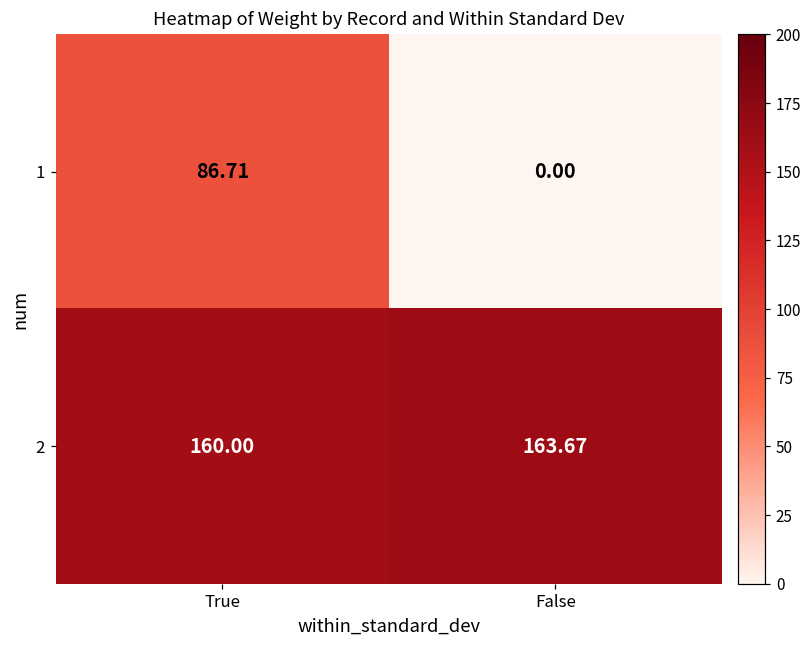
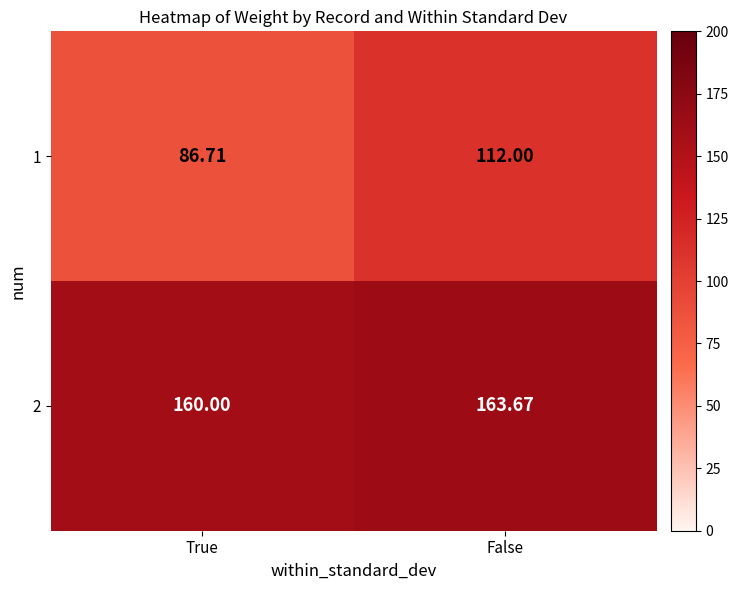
  {
    "1": {
      "True": 86.71,
-     "False": 0.00
+     "False": 112.00
    },
    "2": {
      "True": 160.00,
      "False": 163.67
    }
  }
